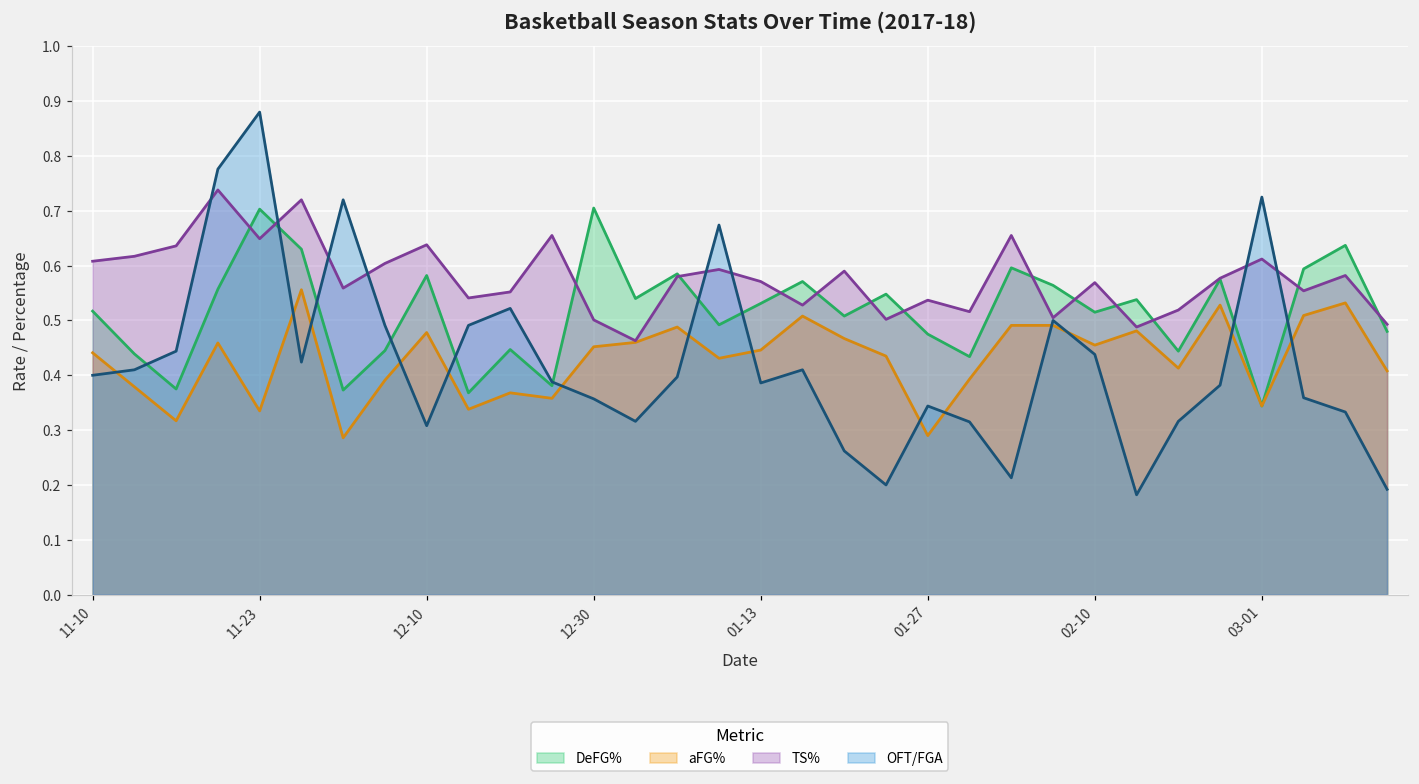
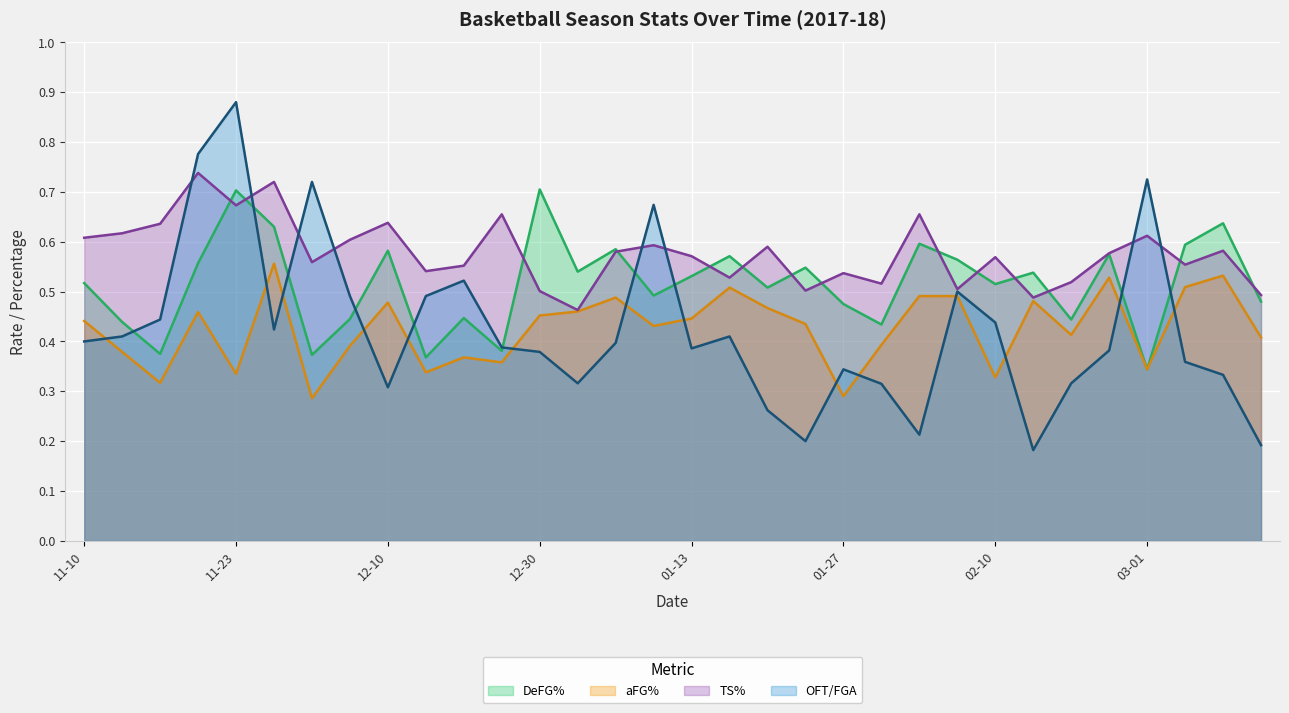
  {
    "DeFG%": {
      "11-10": 0.52,
      "11-23": 0.70,
      "12-10": 0.58,
      "12-30": 0.71,
      "01-13": 0.53,
      "01-27": 0.48,
      "02-10": 0.52
    },
    "aFG%": {
      "11-10": 0.44,
      "11-23": 0.34,
      "12-10": 0.48,
      "12-30": 0.45,
      "01-13": 0.45,
      "01-27": 0.29,
-     "02-10": 0.46
+     "02-10": 0.33
    },
    "TS%": {
      "11-10": 0.61,
-     "11-23": 0.65,
+     "11-23": 0.67,
      "12-10": 0.64,
      "12-30": 0.50,
      "01-13": 0.57,
      "01-27": 0.54,
      "02-10": 0.57,
      "03-01": 0.61
    },
    "OFT/FGA": {
      "11-10": 0.40,
      "11-23": 0.88,
      "12-10": 0.31,
-     "12-30": 0.36,
+     "12-30": 0.38,
      "01-13": 0.39,
      "01-27": 0.34,
      "02-10": 0.44,
      "03-01": 0.73
    }
  }
